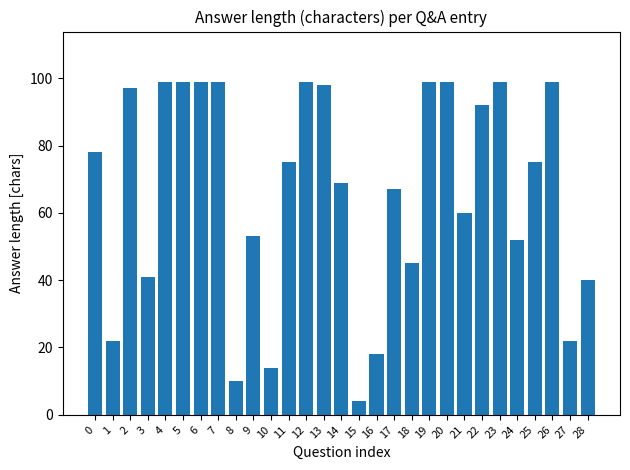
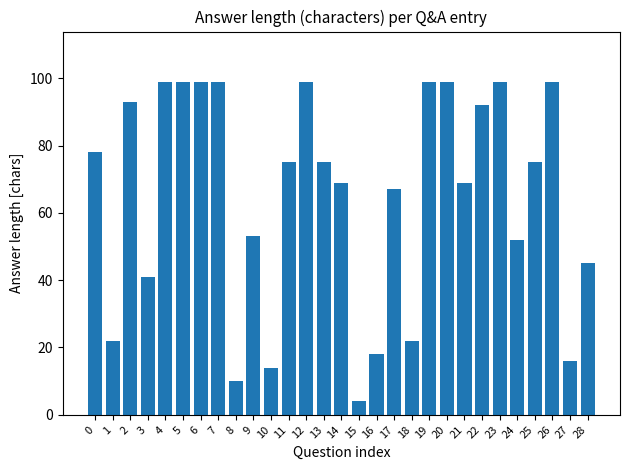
  {
    "0": 78,
    "1": 22,
-   "2": 97,
+   "2": 93,
    "3": 41,
    "4": 99,
    "5": 99,
    "6": 99,
    "7": 99,
    "8": 10,
    "9": 53,
    "10": 14,
    "11": 75,
    "12": 99,
-   "13": 98,
+   "13": 75,
    "14": 69,
    "15": 4,
    "16": 18,
    "17": 67,
-   "18": 45,
+   "18": 22,
    "19": 99,
    "20": 99,
-   "21": 60,
+   "21": 69,
    "22": 92,
    "23": 99,
    "24": 52,
    "25": 75,
    "26": 99,
-   "27": 22,
-   "28": 40
+   "27": 16,
+   "28": 45
  }
